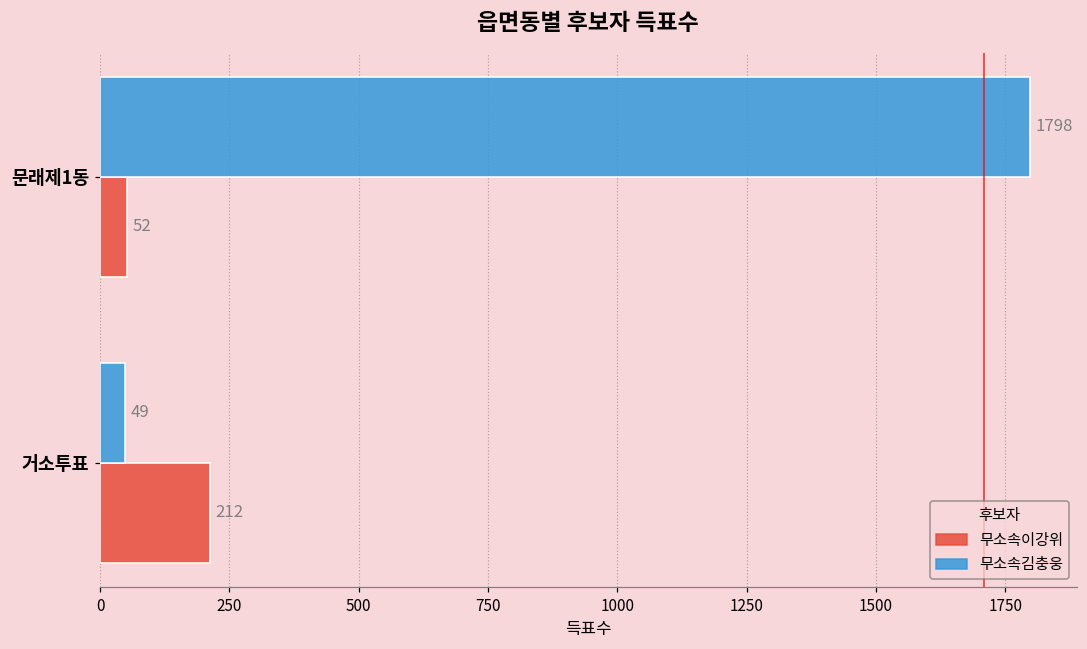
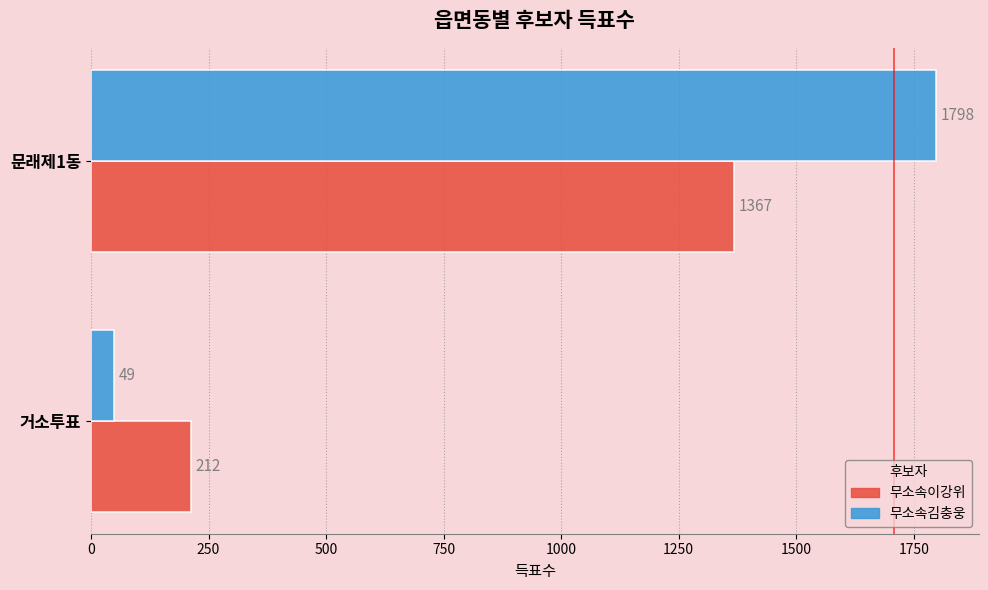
  {
    "무소속이강위": {
-     "문래제1동": 52,
+     "문래제1동": 1367,
      "거소투표": 212
    },
    "무소속김충웅": {
      "문래제1동": 1798,
      "거소투표": 49
    }
  }
